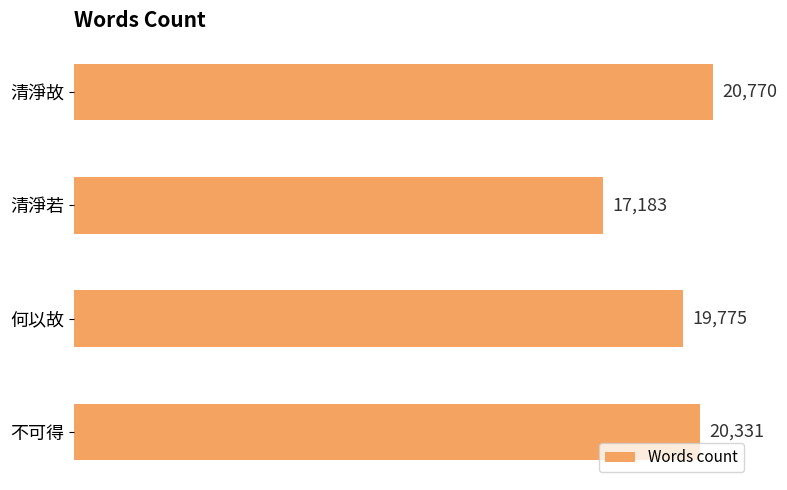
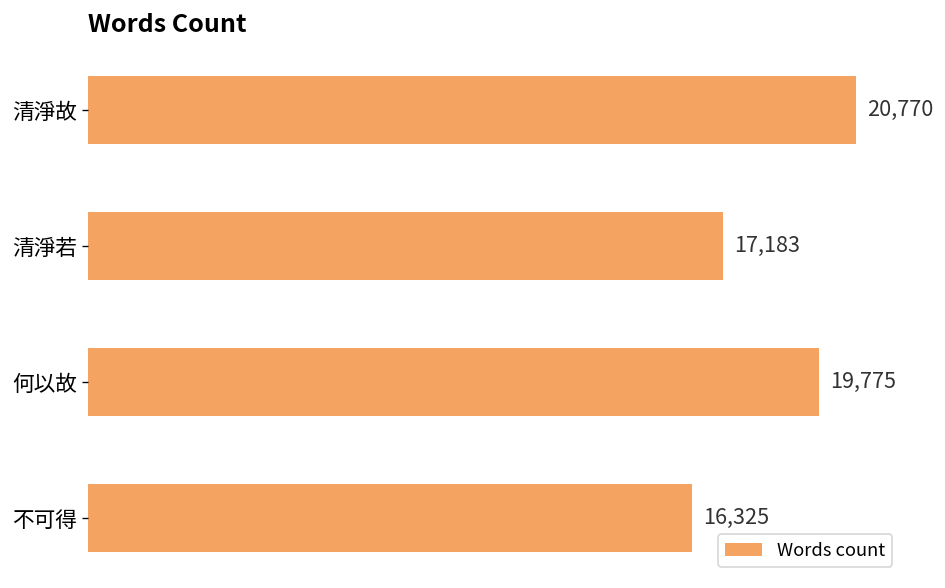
  {
    "清淨故": "20,770",
    "清淨若": "17,183",
    "何以故": "19,775",
-   "不可得": "20,331"
+   "不可得": "16,325"
  }
